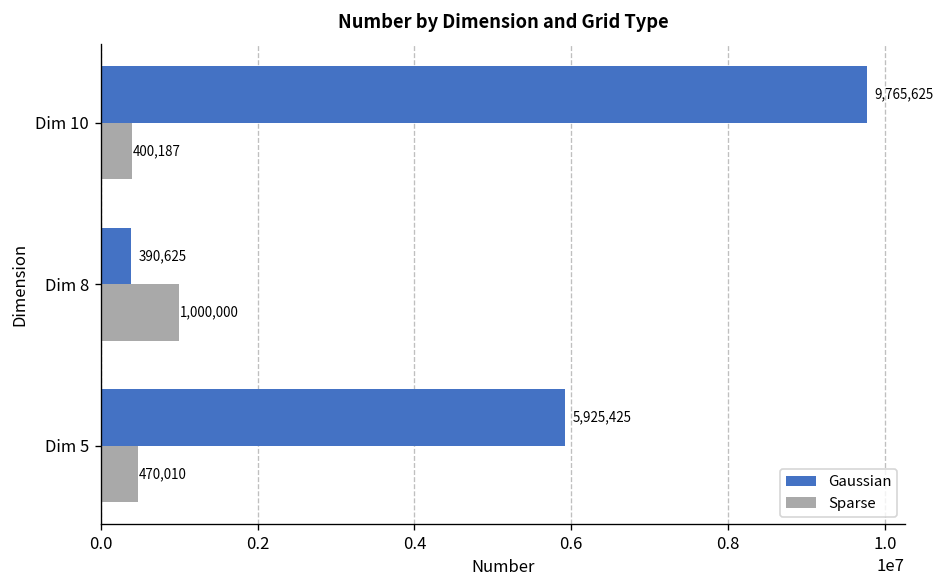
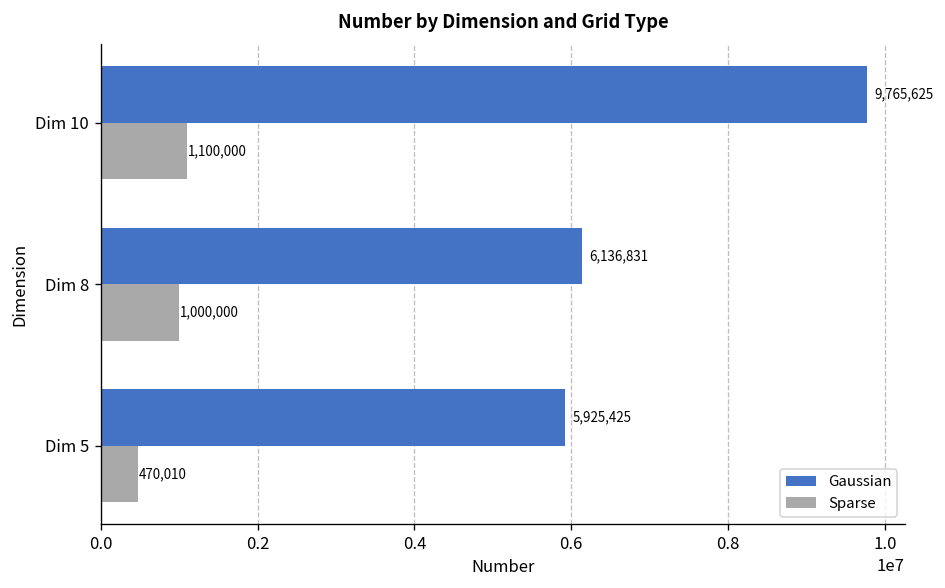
  {
    "Gaussian": {
      "Dim 10": "9,765,625",
-     "Dim 8": "390,625",
+     "Dim 8": "6,136,831",
      "Dim 5": "5,925,425"
    },
    "Sparse": {
-     "Dim 10": "400,187",
+     "Dim 10": "1,100,000",
      "Dim 8": "1,000,000",
      "Dim 5": "470,010"
    }
  }
